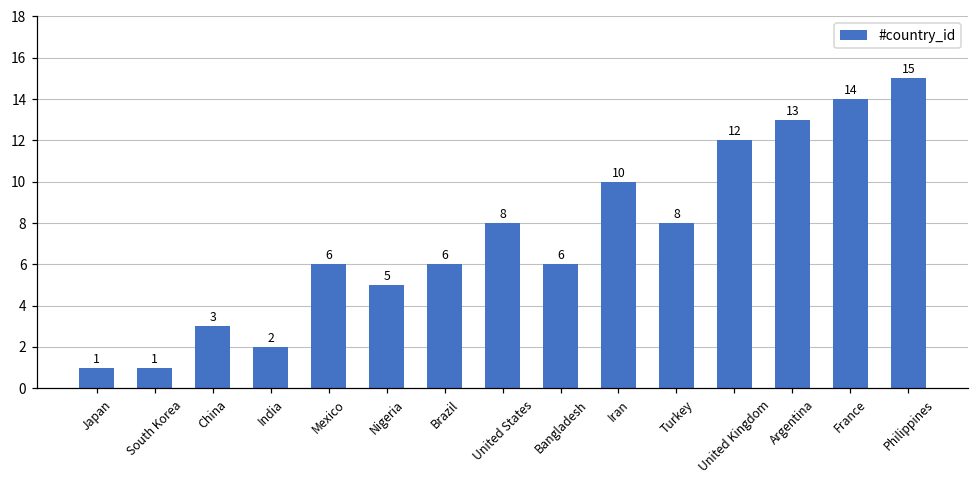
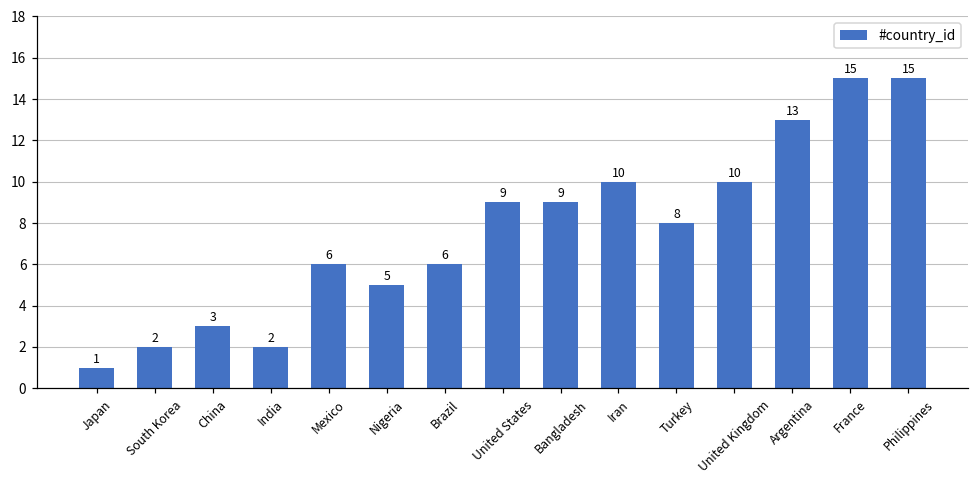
  {
    "Japan": 1,
-   "South Korea": 1,
+   "South Korea": 2,
    "China": 3,
    "India": 2,
    "Mexico": 6,
    "Nigeria": 5,
    "Brazil": 6,
-   "United States": 8,
-   "Bangladesh": 6,
+   "United States": 9,
+   "Bangladesh": 9,
    "Iran": 10,
    "Turkey": 8,
-   "United Kingdom": 12,
+   "United Kingdom": 10,
    "Argentina": 13,
-   "France": 14,
+   "France": 15,
    "Philippines": 15
  }
